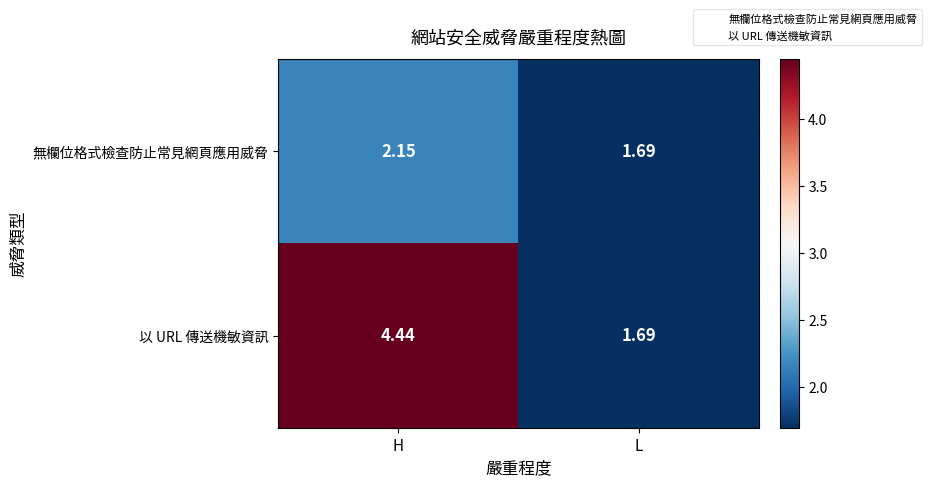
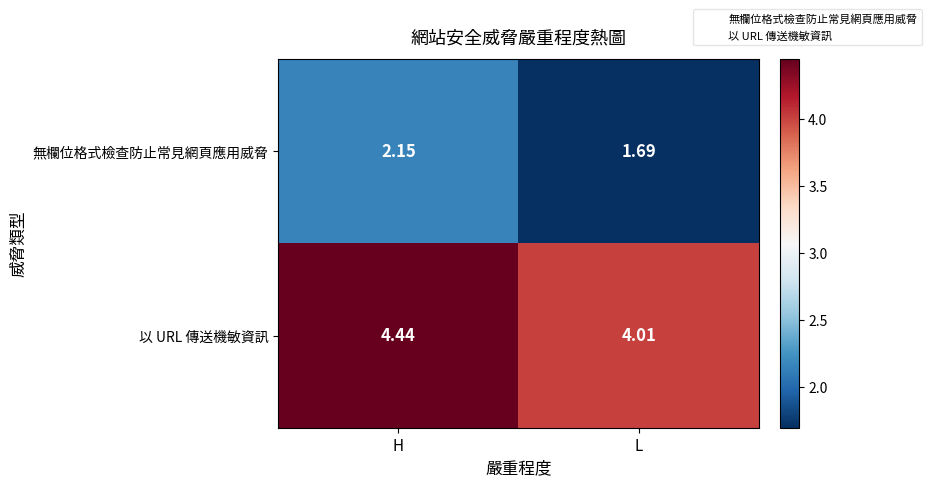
  {
    "無欄位格式檢查防止常見網頁應用威脅": {
      "H": 2.15,
      "L": 1.69
    },
    "以 URL 傳送機敏資訊": {
      "H": 4.44,
-     "L": 1.69
+     "L": 4.01
    }
  }
